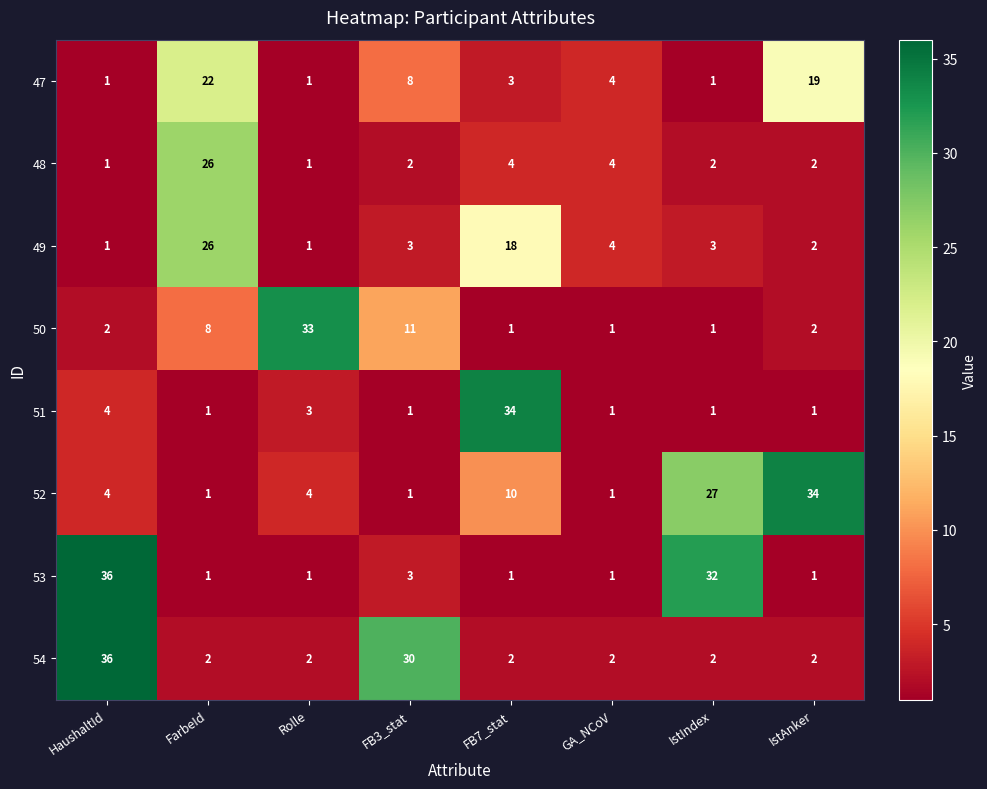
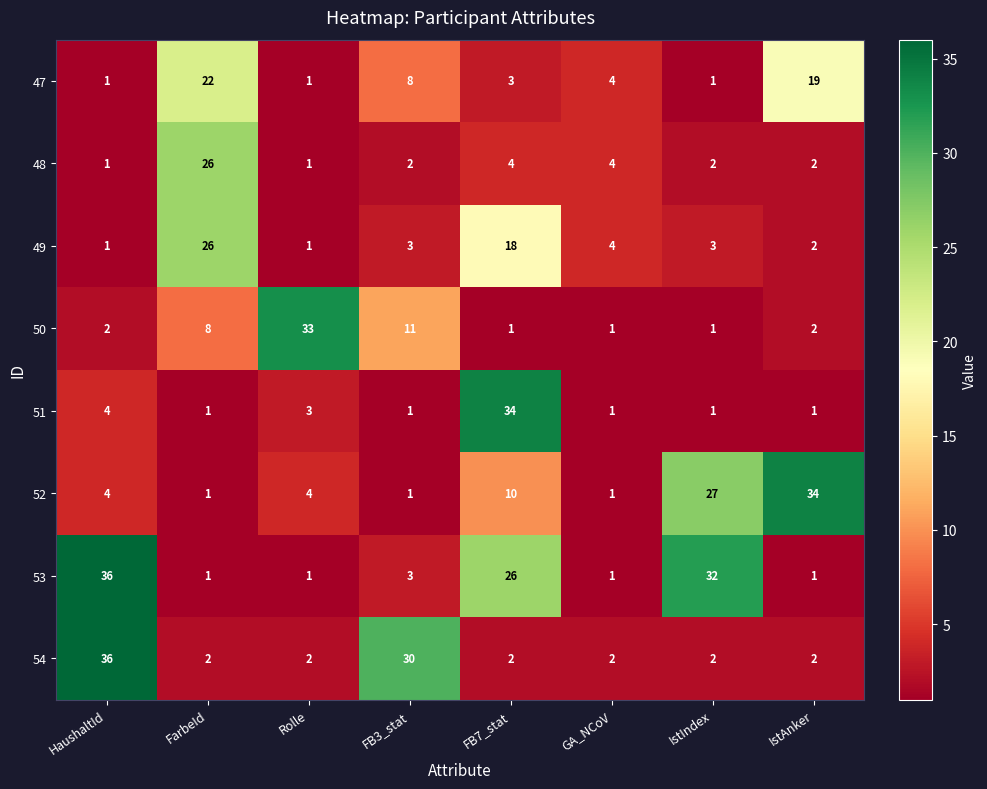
  {
    "47": {
      "HaushaltId": 1,
      "FarbeId": 22,
      "Rolle": 1,
      "FB3_stat": 8,
      "FB7_stat": 3,
      "GA_NCoV": 4,
      "IstIndex": 1,
      "IstAnker": 19
    },
    "48": {
      "HaushaltId": 1,
      "FarbeId": 26,
      "Rolle": 1,
      "FB3_stat": 2,
      "FB7_stat": 4,
      "GA_NCoV": 4,
      "IstIndex": 2,
      "IstAnker": 2
    },
    "49": {
      "HaushaltId": 1,
      "FarbeId": 26,
      "Rolle": 1,
      "FB3_stat": 3,
      "FB7_stat": 18,
      "GA_NCoV": 4,
      "IstIndex": 3,
      "IstAnker": 2
    },
    "50": {
      "HaushaltId": 2,
      "FarbeId": 8,
      "Rolle": 33,
      "FB3_stat": 11,
      "FB7_stat": 1,
      "GA_NCoV": 1,
      "IstIndex": 1,
      "IstAnker": 2
    },
    "51": {
      "HaushaltId": 4,
      "FarbeId": 1,
      "Rolle": 3,
      "FB3_stat": 1,
      "FB7_stat": 34,
      "GA_NCoV": 1,
      "IstIndex": 1,
      "IstAnker": 1
    },
    "52": {
      "HaushaltId": 4,
      "FarbeId": 1,
      "Rolle": 4,
      "FB3_stat": 1,
      "FB7_stat": 10,
      "GA_NCoV": 1,
      "IstIndex": 27,
      "IstAnker": 34
    },
    "53": {
      "HaushaltId": 36,
      "FarbeId": 1,
      "Rolle": 1,
      "FB3_stat": 3,
-     "FB7_stat": 1,
+     "FB7_stat": 26,
      "GA_NCoV": 1,
      "IstIndex": 32,
      "IstAnker": 1
    },
    "54": {
      "HaushaltId": 36,
      "FarbeId": 2,
      "Rolle": 2,
      "FB3_stat": 30,
      "FB7_stat": 2,
      "GA_NCoV": 2,
      "IstIndex": 2,
      "IstAnker": 2
    }
  }
